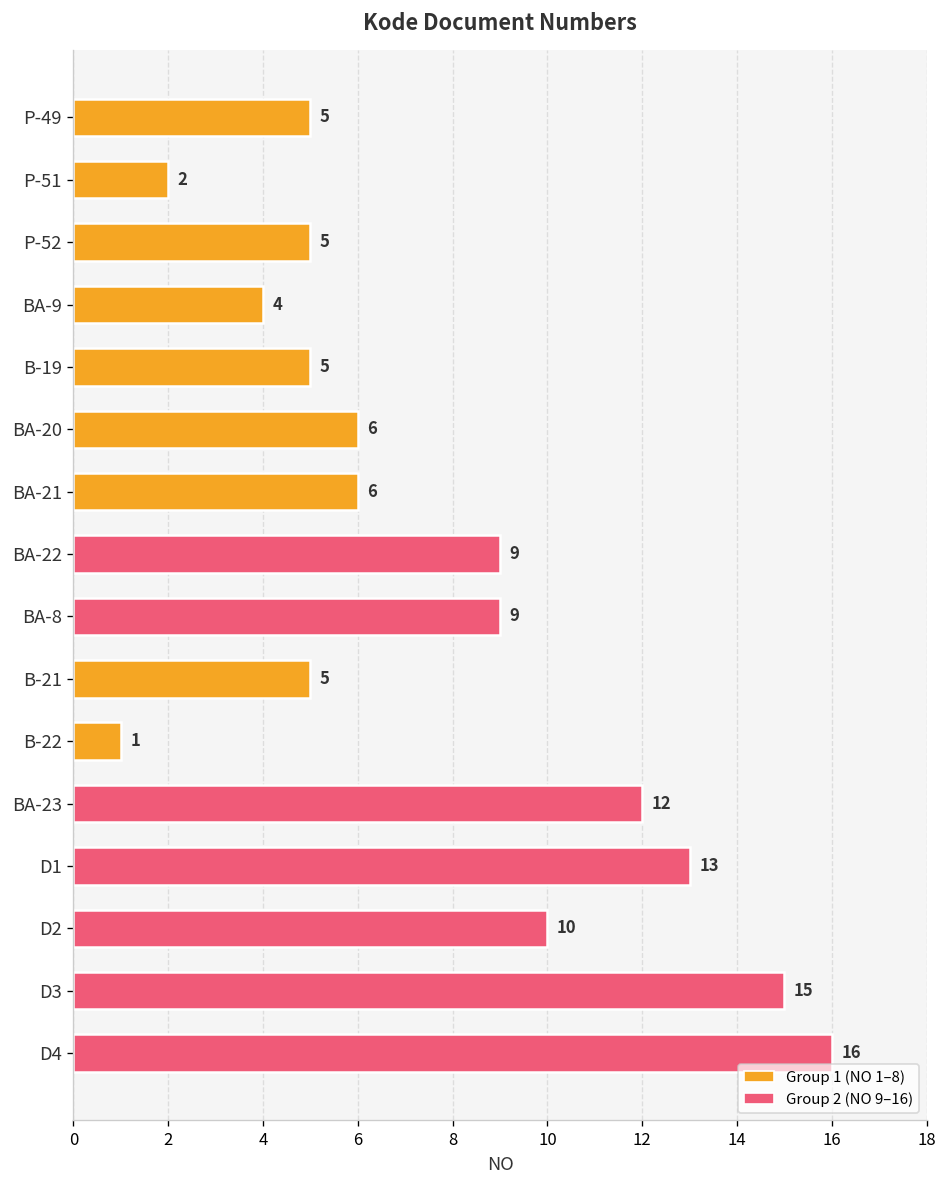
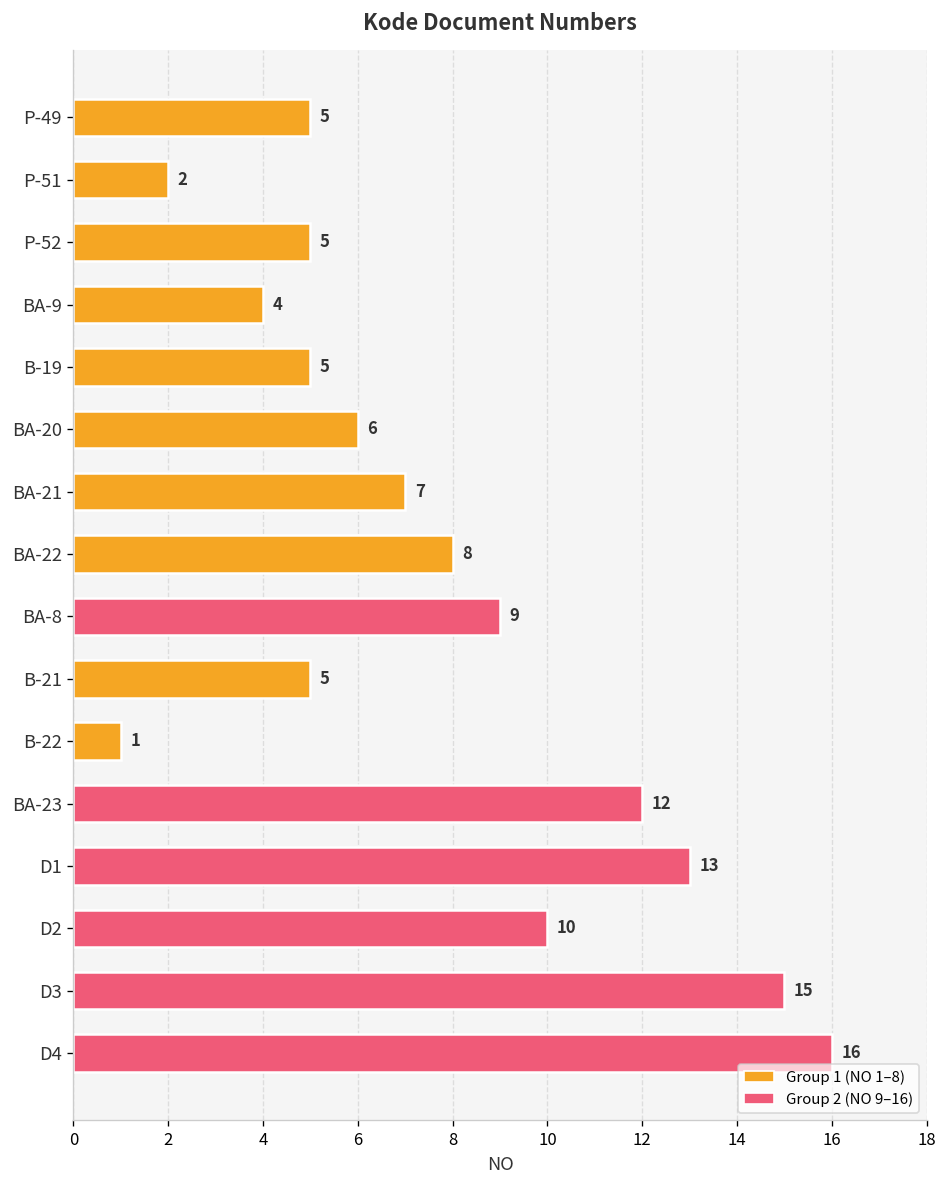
  {
    "P-49": 5,
    "P-51": 2,
    "P-52": 5,
    "BA-9": 4,
    "B-19": 5,
    "BA-20": 6,
-   "BA-21": 6,
-   "BA-22": 9,
+   "BA-21": 7,
+   "BA-22": 8,
    "BA-8": 9,
    "B-21": 5,
    "B-22": 1,
    "BA-23": 12,
    "D1": 13,
    "D2": 10,
    "D3": 15,
    "D4": 16
  }
